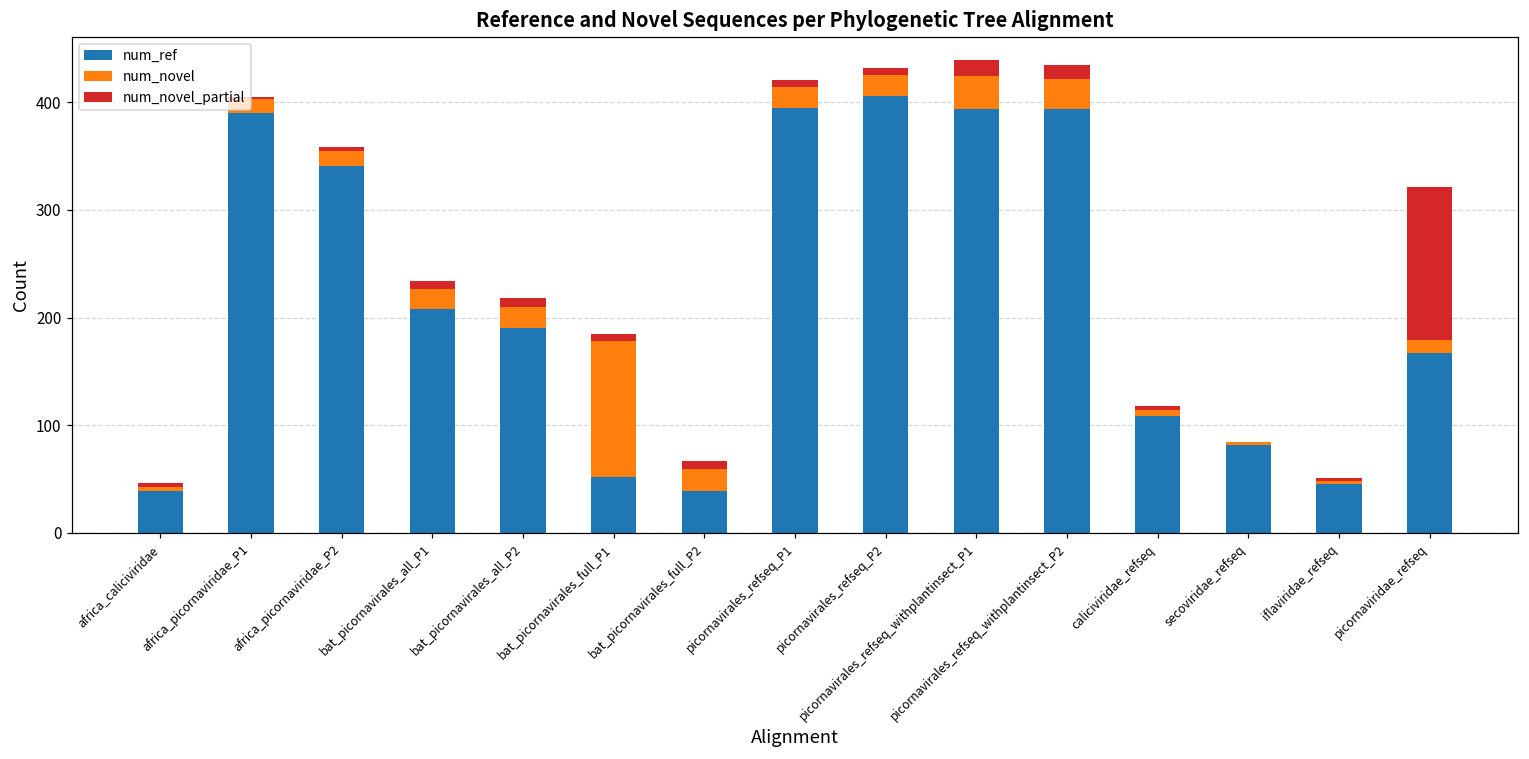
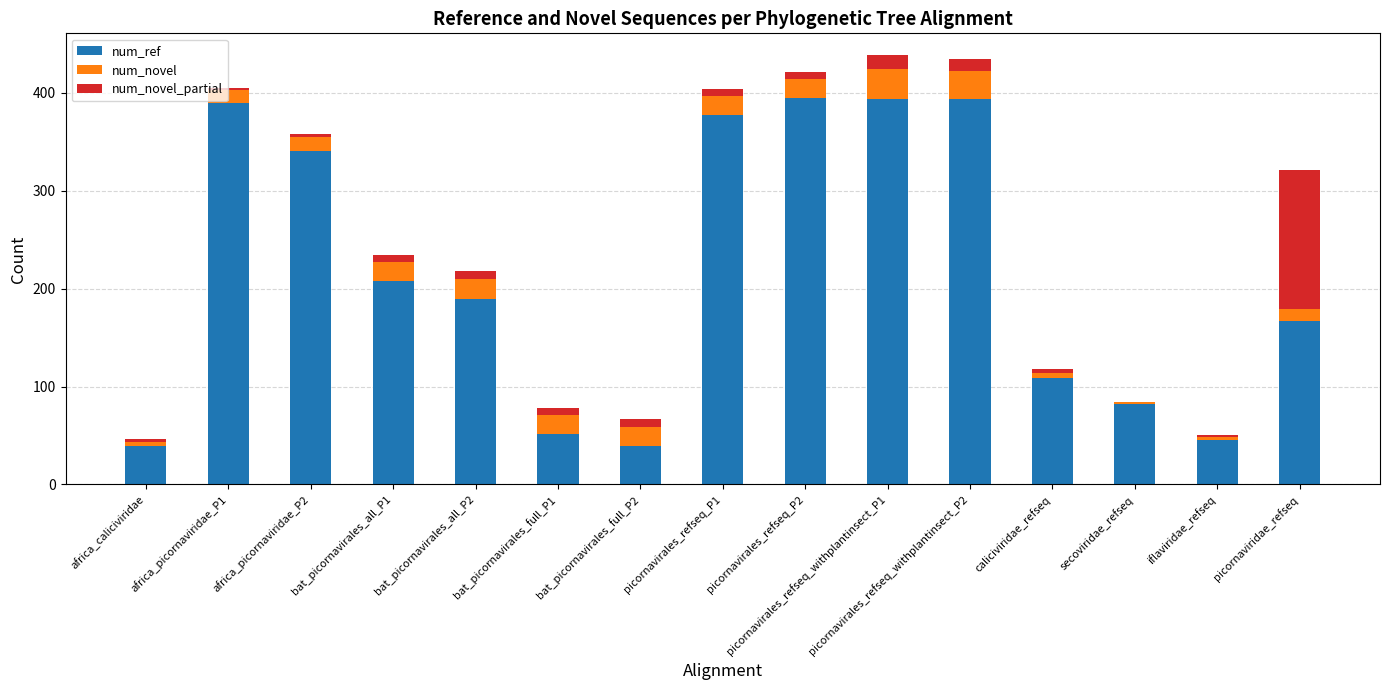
  {
    "num_ref": {
      "africa_caliciviridae": 40,
      "africa_picornaviridae_P1": 390,
      "africa_picornaviridae_P2": 340,
      "bat_picornavirales_all_P1": 210,
      "bat_picornavirales_all_P2": 190,
      "bat_picornavirales_full_P1": 50,
      "bat_picornavirales_full_P2": 40,
-     "picornavirales_refseq_P1": 400,
-     "picornavirales_refseq_P2": 410,
+     "picornavirales_refseq_P1": 380,
+     "picornavirales_refseq_P2": 400,
      "picornavirales_refseq_withplantinsect_P1": 390,
      "picornavirales_refseq_withplantinsect_P2": 390,
      "caliciviridae_refseq": 110,
      "secoviridae_refseq": 80,
      "iflaviridae_refseq": 50,
      "picornaviridae_refseq": 170
    },
    "num_novel": {
      "africa_caliciviridae": 0,
      "africa_picornaviridae_P1": 10,
      "africa_picornaviridae_P2": 10,
      "bat_picornavirales_all_P1": 20,
      "bat_picornavirales_all_P2": 20,
-     "bat_picornavirales_full_P1": 130,
+     "bat_picornavirales_full_P1": 20,
      "bat_picornavirales_full_P2": 20,
      "picornavirales_refseq_P1": 20,
      "picornavirales_refseq_P2": 20,
      "picornavirales_refseq_withplantinsect_P1": 30,
      "picornavirales_refseq_withplantinsect_P2": 30,
      "caliciviridae_refseq": 10,
      "iflaviridae_refseq": 0,
      "picornaviridae_refseq": 10
    },
    "num_novel_partial": {
      "africa_caliciviridae": 0,
      "africa_picornaviridae_P2": 0,
      "bat_picornavirales_all_P1": 10,
      "bat_picornavirales_all_P2": 10,
      "bat_picornavirales_full_P1": 10,
      "bat_picornavirales_full_P2": 10,
      "picornavirales_refseq_P1": 10,
      "picornavirales_refseq_P2": 10,
      "picornavirales_refseq_withplantinsect_P1": 20,
      "picornavirales_refseq_withplantinsect_P2": 10,
      "caliciviridae_refseq": 0,
      "secoviridae_refseq": 0,
      "iflaviridae_refseq": 0,
      "picornaviridae_refseq": 140
    }
  }
